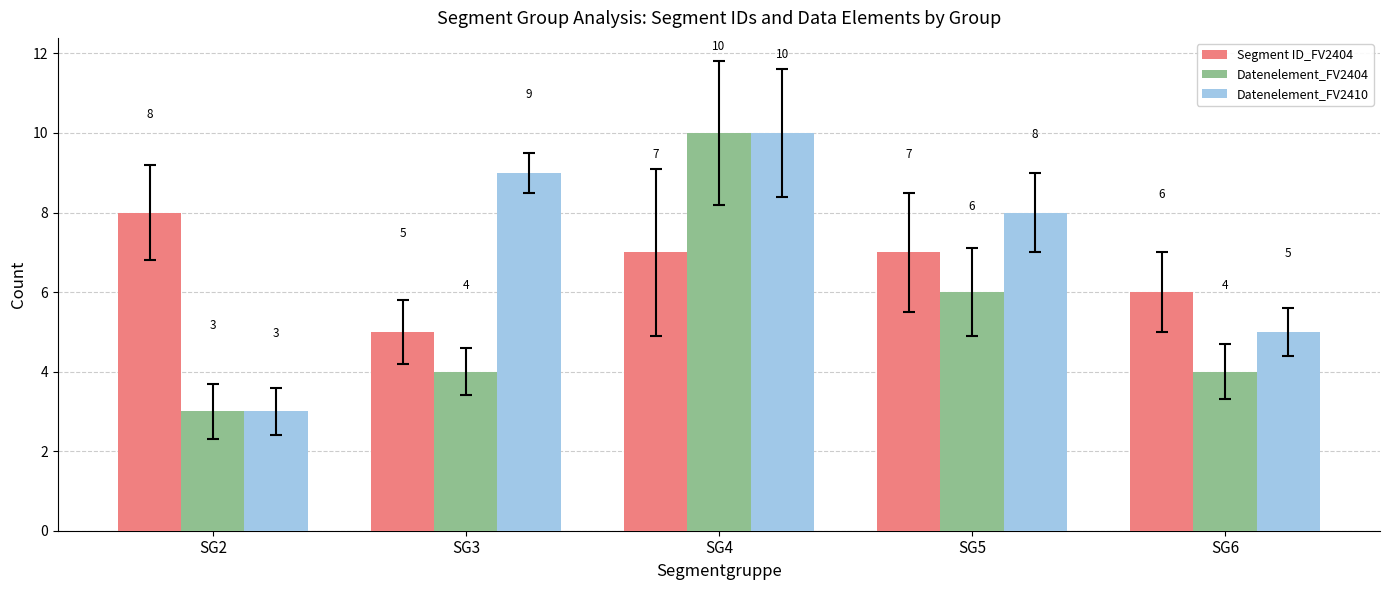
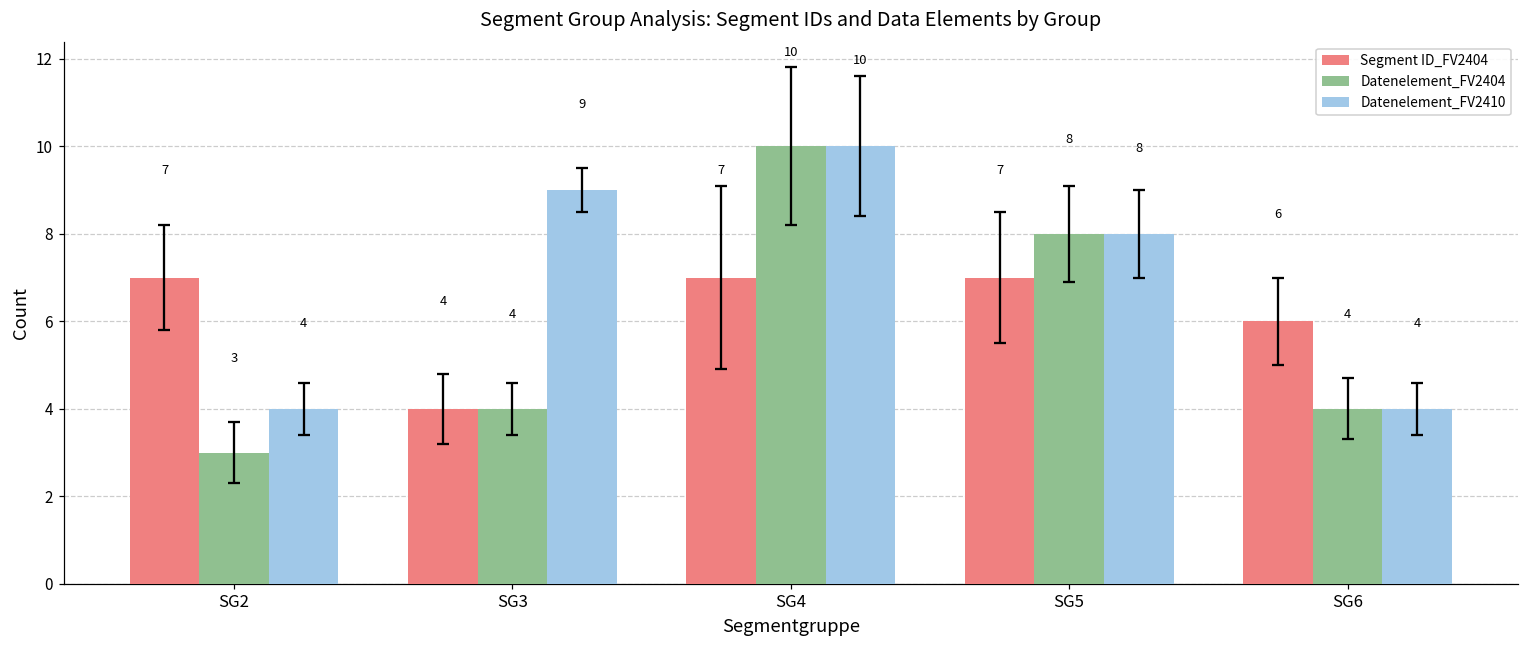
  {
    "Segment ID_FV2404": {
-     "SG2": 8,
-     "SG3": 5
+     "SG2": 7,
+     "SG3": 4
    },
    "Datenelement_FV2404": {
-     "SG5": 6
+     "SG5": 8
    },
    "Datenelement_FV2410": {
-     "SG2": 3,
-     "SG6": 5
+     "SG2": 4,
+     "SG6": 4
    }
  }
